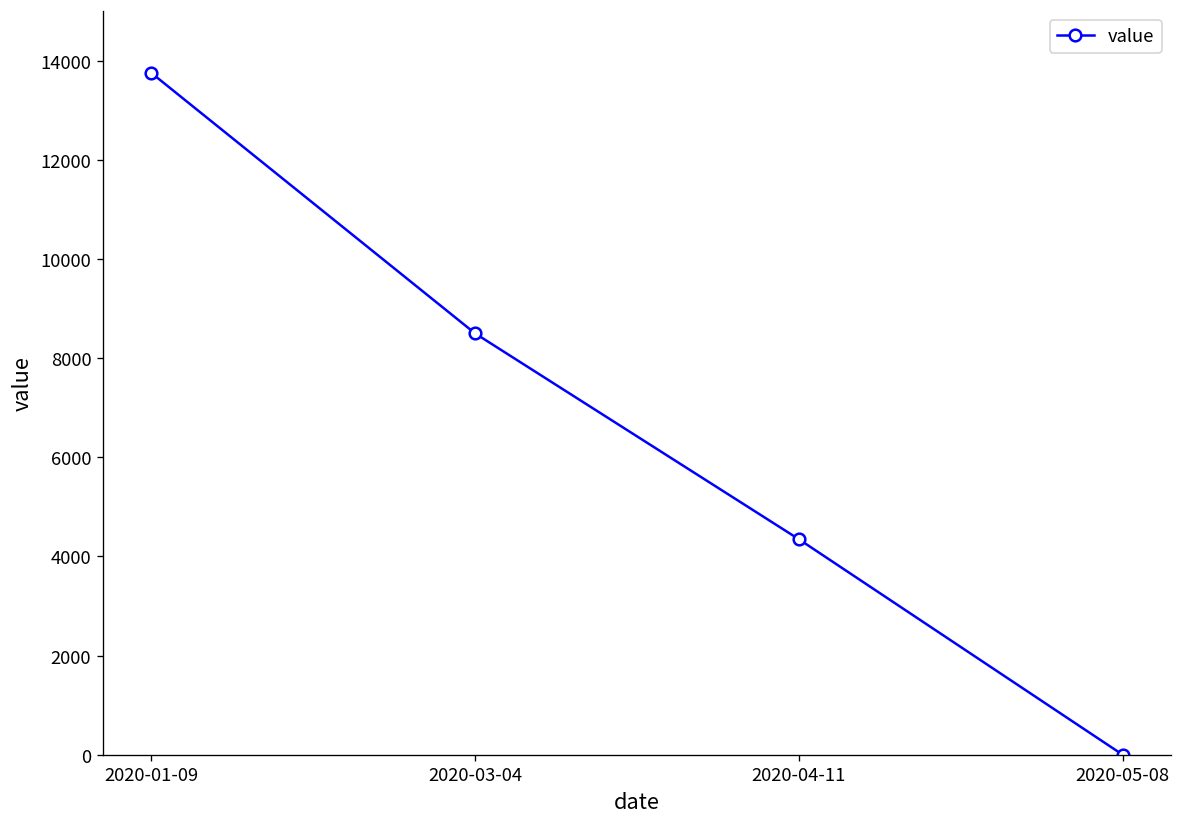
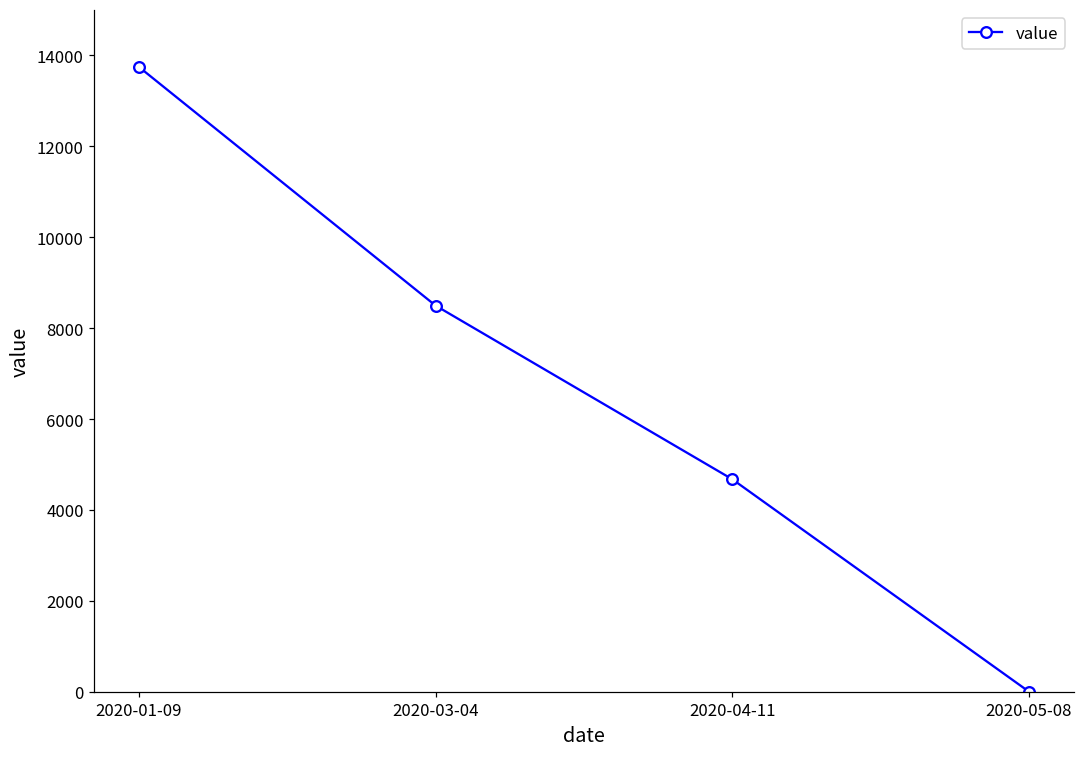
  {
    "2020-01-09": 13700,
    "2020-03-04": 8500,
-   "2020-04-11": 4300,
+   "2020-04-11": 4700,
    "2020-05-08": 0
  }
